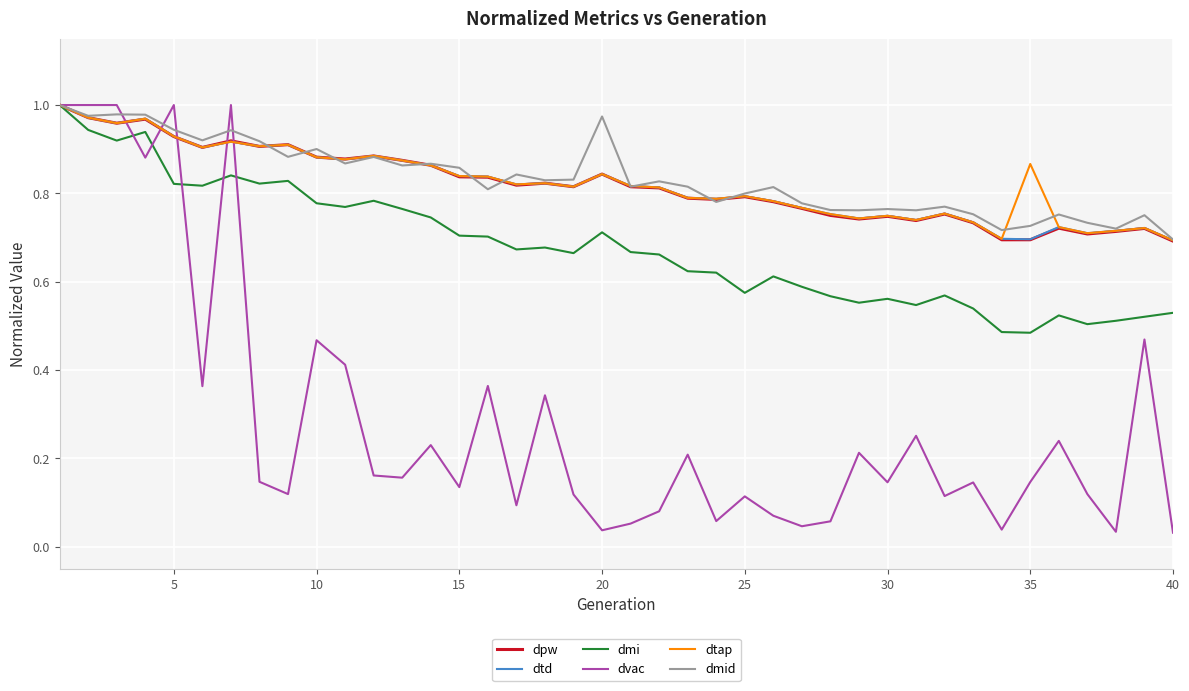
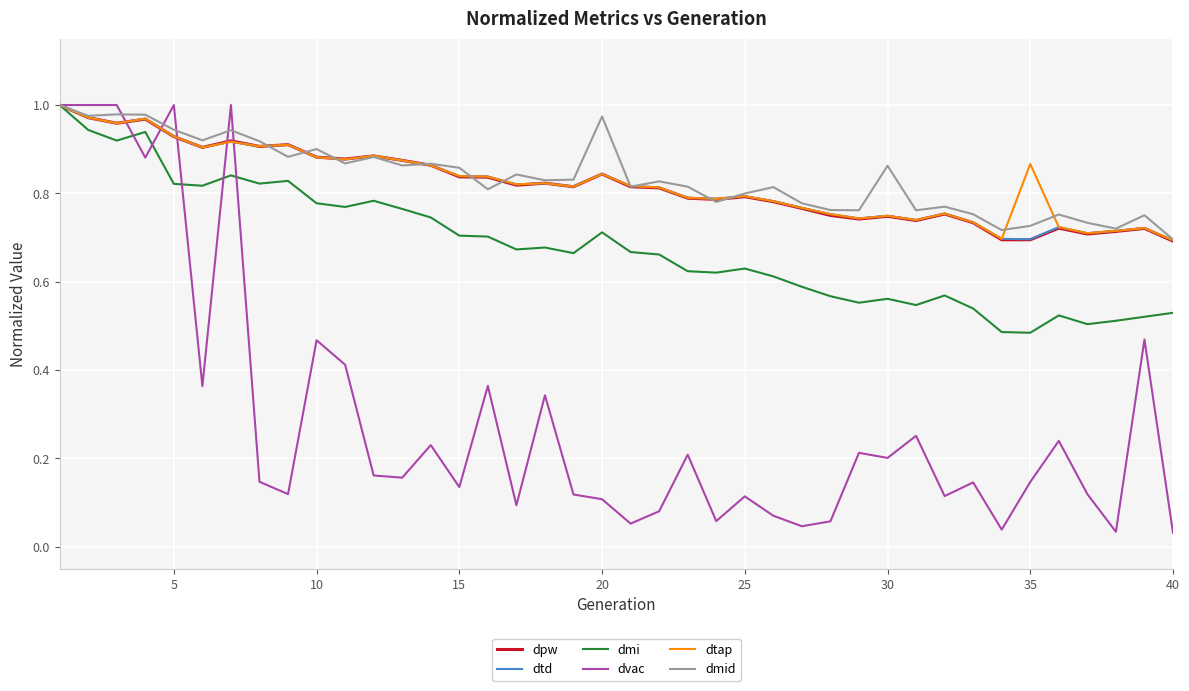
  {
    "dmi": {
      "5": 0.82,
      "10": 0.78,
      "15": 0.70,
      "20": 0.71,
-     "25": 0.57,
+     "25": 0.63,
      "30": 0.56,
      "35": 0.48,
      "40": 0.53
    },
    "dvac": {
      "5": 1.00,
      "10": 0.47,
      "15": 0.14,
-     "20": 0.04,
+     "20": 0.11,
      "25": 0.11,
-     "30": 0.15,
+     "30": 0.20,
      "35": 0.15,
      "40": 0.03
    },
    "dtap": {
      "35": 0.87
    },
    "dmid": {
      "5": 0.94,
      "10": 0.90,
      "15": 0.86,
      "20": 0.97,
      "25": 0.80,
-     "30": 0.76,
+     "30": 0.86,
      "35": 0.73
    }
  }
